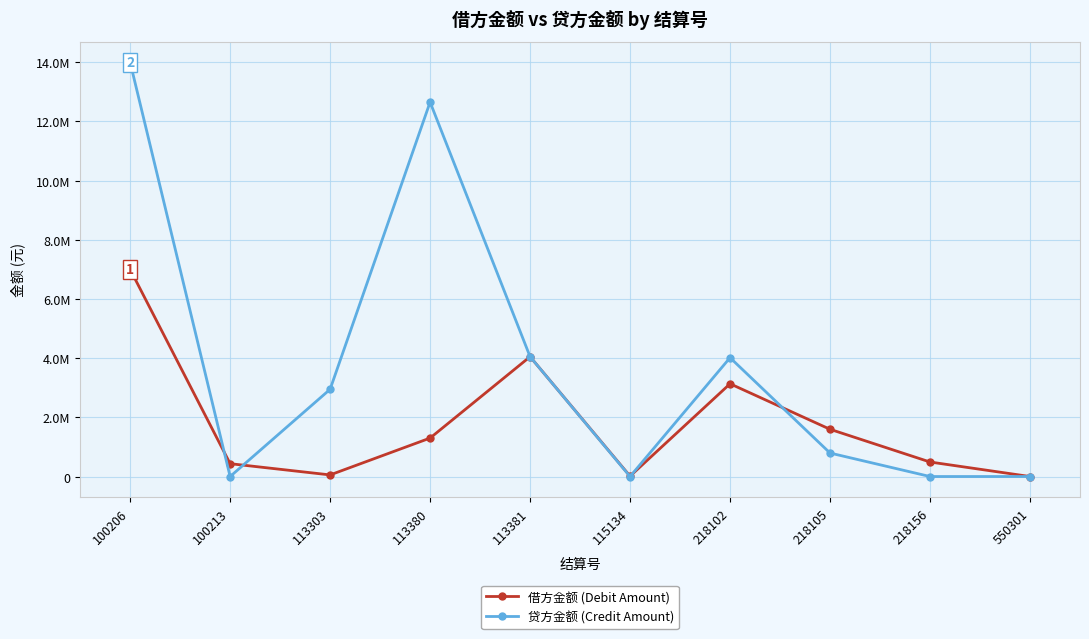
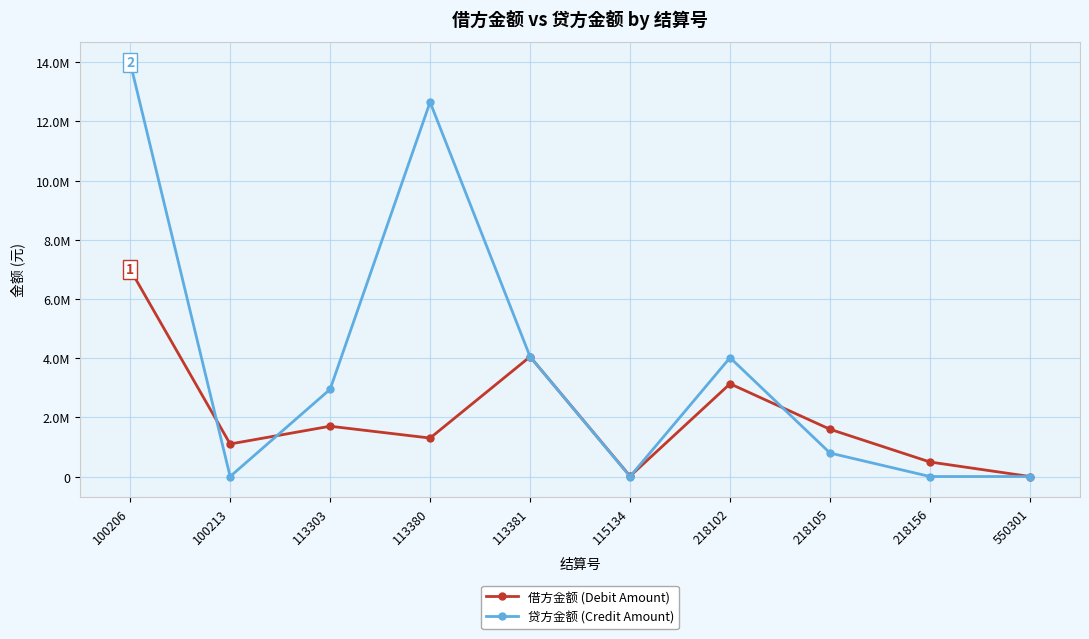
  {
    "借方金额 (Debit Amount)": {
-     "100213": 400000,
-     "113303": 100000,
+     "100213": 1100000,
+     "113303": 1700000,
      "113380": 1300000,
      "218102": 3100000,
      "218105": 1600000,
      "218156": 500000
    },
    "贷方金额 (Credit Amount)": {
      "100213": 0,
      "113303": 2900000,
      "113380": 12700000,
      "218102": 4000000,
      "218105": 800000,
      "218156": 0
    }
  }
